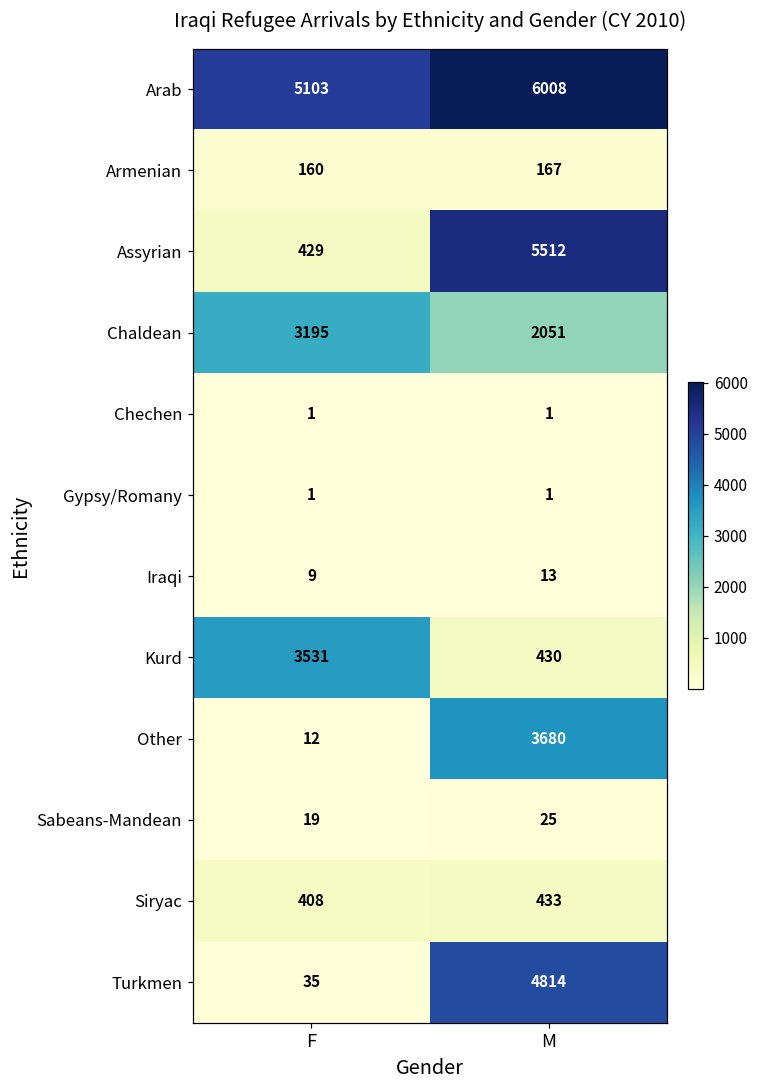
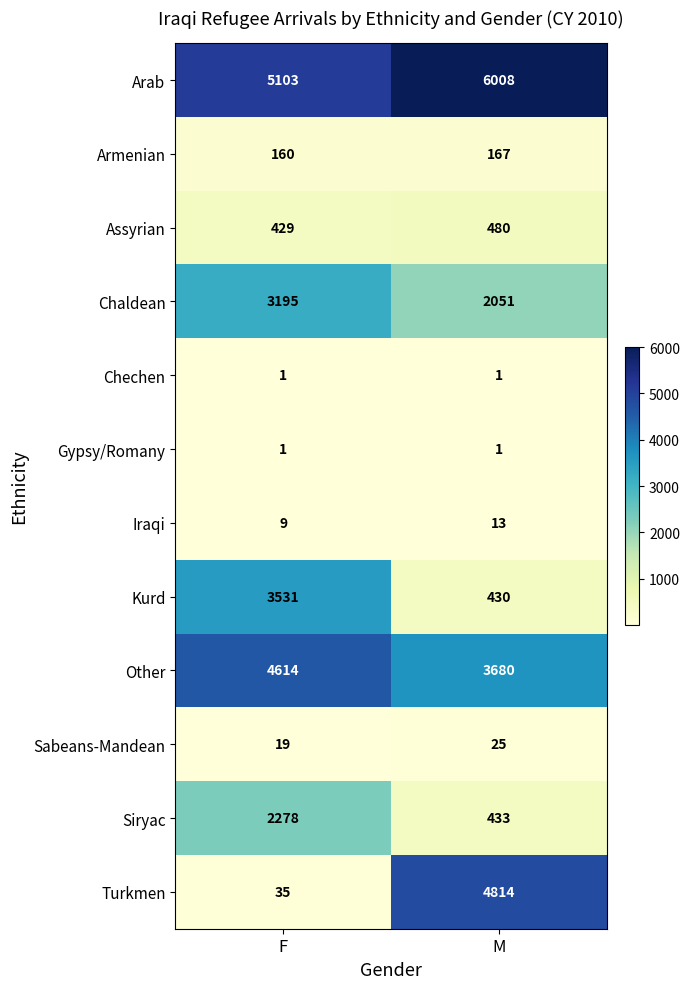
  {
    "Arab": {
      "F": 5103,
      "M": 6008
    },
    "Armenian": {
      "F": 160,
      "M": 167
    },
    "Assyrian": {
      "F": 429,
-     "M": 5512
+     "M": 480
    },
    "Chaldean": {
      "F": 3195,
      "M": 2051
    },
    "Chechen": {
      "F": 1,
      "M": 1
    },
    "Gypsy/Romany": {
      "F": 1,
      "M": 1
    },
    "Iraqi": {
      "F": 9,
      "M": 13
    },
    "Kurd": {
      "F": 3531,
      "M": 430
    },
    "Other": {
-     "F": 12,
+     "F": 4614,
      "M": 3680
    },
    "Sabeans-Mandean": {
      "F": 19,
      "M": 25
    },
    "Siryac": {
-     "F": 408,
+     "F": 2278,
      "M": 433
    },
    "Turkmen": {
      "F": 35,
      "M": 4814
    }
  }
